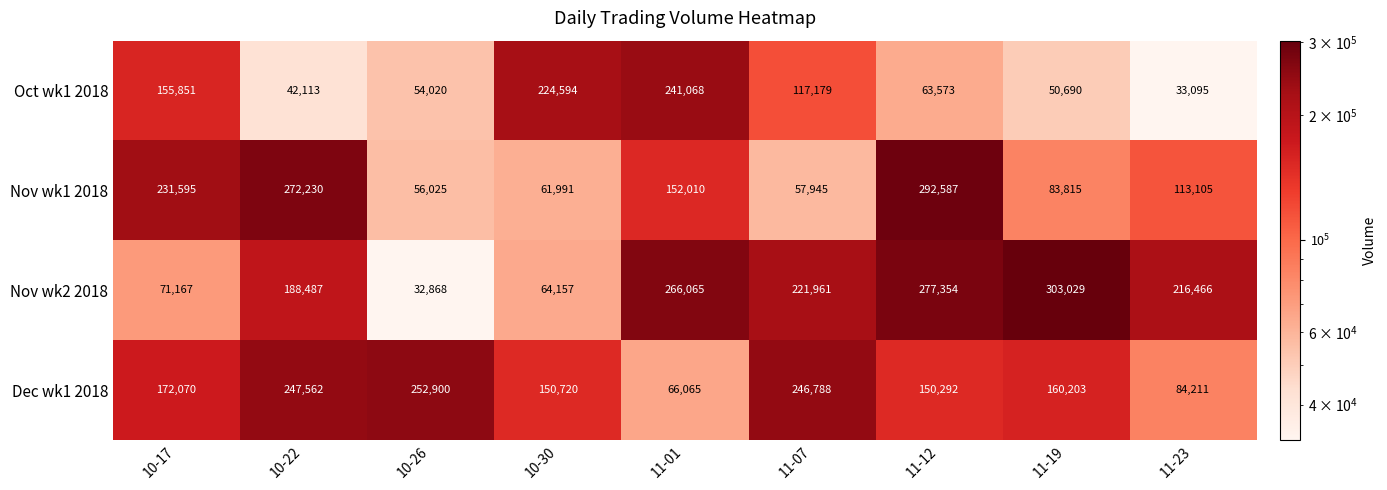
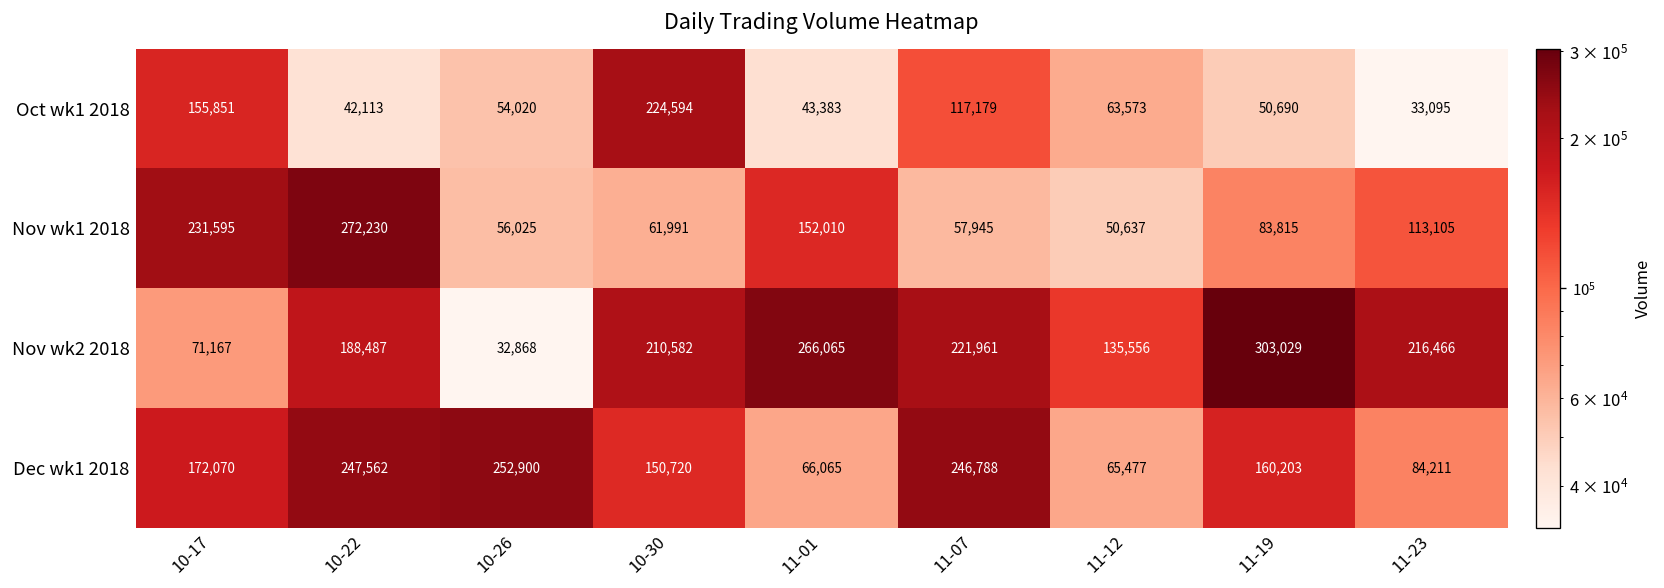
  {
    "Oct wk1 2018": {
      "10-17": "155,851",
      "10-22": "42,113",
      "10-26": "54,020",
      "10-30": "224,594",
-     "11-01": "241,068",
+     "11-01": "43,383",
      "11-07": "117,179",
      "11-12": "63,573",
      "11-19": "50,690",
      "11-23": "33,095"
    },
    "Nov wk1 2018": {
      "10-17": "231,595",
      "10-22": "272,230",
      "10-26": "56,025",
      "10-30": "61,991",
      "11-01": "152,010",
      "11-07": "57,945",
-     "11-12": "292,587",
+     "11-12": "50,637",
      "11-19": "83,815",
      "11-23": "113,105"
    },
    "Nov wk2 2018": {
      "10-17": "71,167",
      "10-22": "188,487",
      "10-26": "32,868",
-     "10-30": "64,157",
+     "10-30": "210,582",
      "11-01": "266,065",
      "11-07": "221,961",
-     "11-12": "277,354",
+     "11-12": "135,556",
      "11-19": "303,029",
      "11-23": "216,466"
    },
    "Dec wk1 2018": {
      "10-17": "172,070",
      "10-22": "247,562",
      "10-26": "252,900",
      "10-30": "150,720",
      "11-01": "66,065",
      "11-07": "246,788",
-     "11-12": "150,292",
+     "11-12": "65,477",
      "11-19": "160,203",
      "11-23": "84,211"
    }
  }
